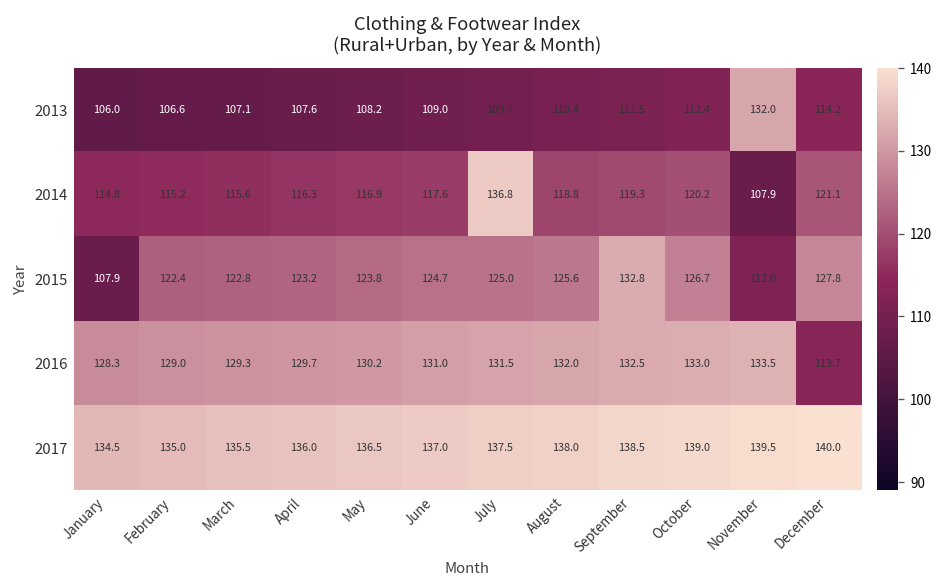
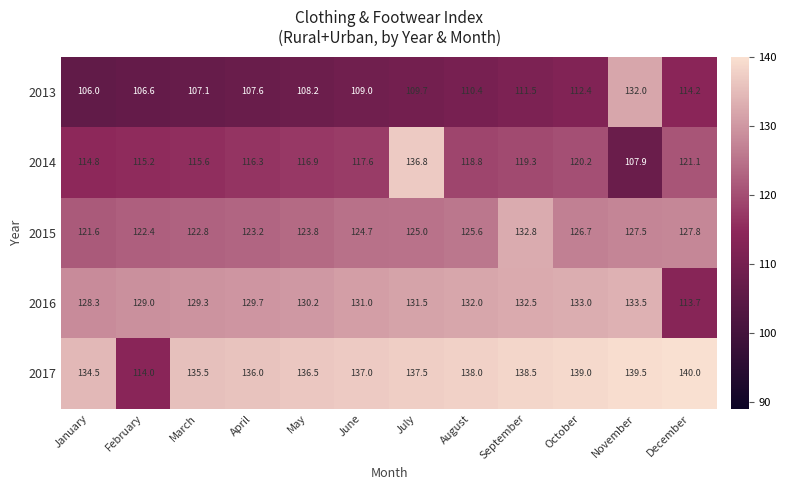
  {
    "2013": {
      "January": 106.0,
      "February": 106.6,
      "March": 107.1,
      "April": 107.6,
      "May": 108.2,
      "June": 109.0,
      "July": 109.7,
      "August": 110.4,
      "September": 111.5,
      "October": 112.4,
      "November": 132.0,
      "December": 114.2
    },
    "2014": {
      "January": 114.8,
      "February": 115.2,
      "March": 115.6,
      "April": 116.3,
      "May": 116.9,
      "June": 117.6,
      "July": 136.8,
      "August": 118.8,
      "September": 119.3,
      "October": 120.2,
      "November": 107.9,
      "December": 121.1
    },
    "2015": {
-     "January": 107.9,
+     "January": 121.6,
      "February": 122.4,
      "March": 122.8,
      "April": 123.2,
      "May": 123.8,
      "June": 124.7,
      "July": 125.0,
      "August": 125.6,
      "September": 132.8,
      "October": 126.7,
-     "November": 112.0,
+     "November": 127.5,
      "December": 127.8
    },
    "2016": {
      "January": 128.3,
      "February": 129.0,
      "March": 129.3,
      "April": 129.7,
      "May": 130.2,
      "June": 131.0,
      "July": 131.5,
      "August": 132.0,
      "September": 132.5,
      "October": 133.0,
      "November": 133.5,
      "December": 113.7
    },
    "2017": {
      "January": 134.5,
-     "February": 135.0,
+     "February": 114.0,
      "March": 135.5,
      "April": 136.0,
      "May": 136.5,
      "June": 137.0,
      "July": 137.5,
      "August": 138.0,
      "September": 138.5,
      "October": 139.0,
      "November": 139.5,
      "December": 140.0
    }
  }
